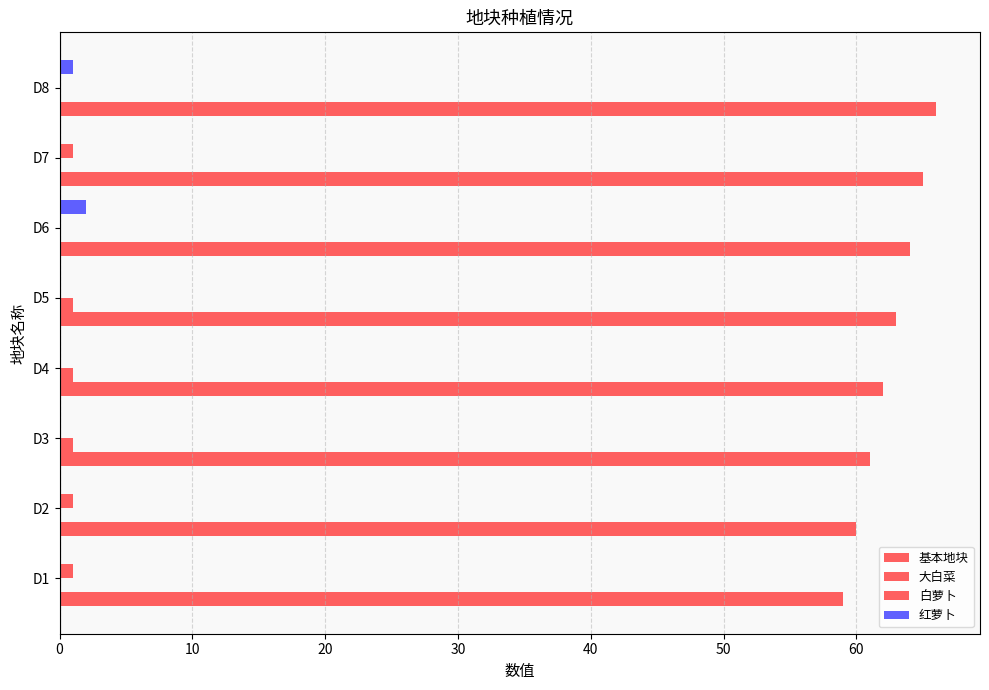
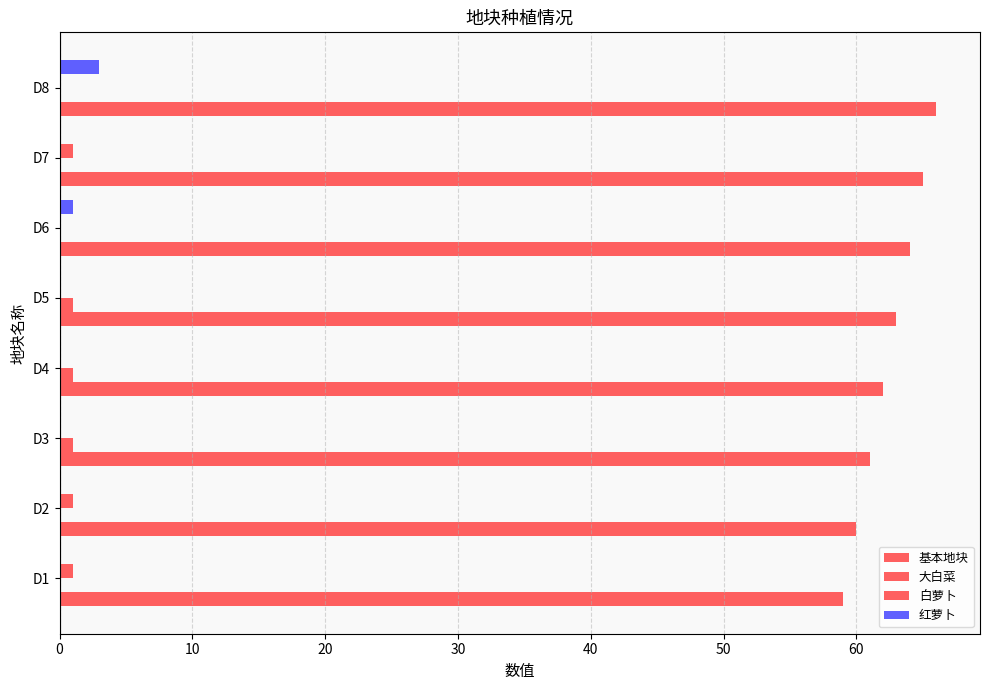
  {
    "红萝卜": {
-     "D8": 1,
+     "D8": 3,
      "D7": 0,
-     "D6": 2,
+     "D6": 1,
      "D5": 0,
      "D4": 0,
      "D3": 0,
      "D2": 0,
      "D1": 0
    }
  }
